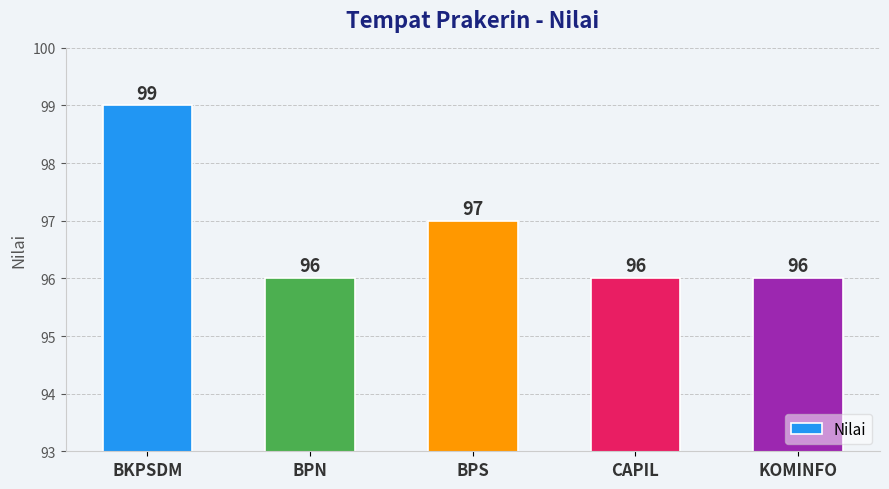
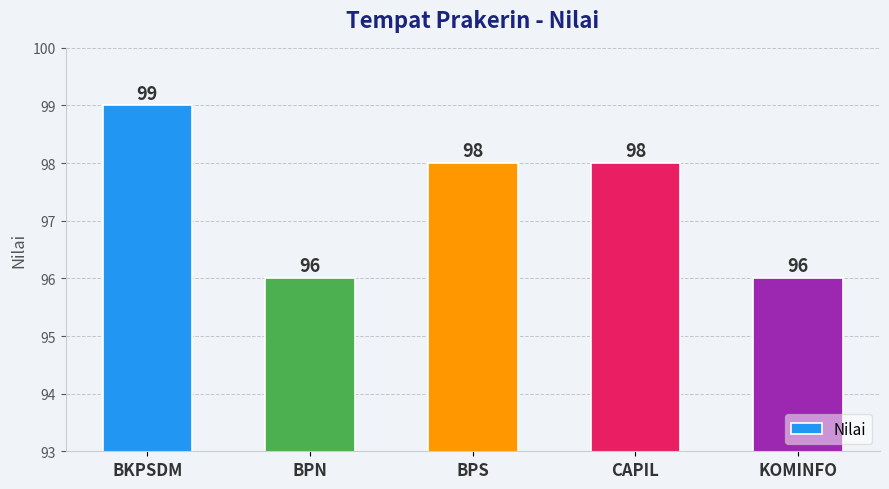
  {
    "BKPSDM": 99,
    "BPN": 96,
-   "BPS": 97,
-   "CAPIL": 96,
+   "BPS": 98,
+   "CAPIL": 98,
    "KOMINFO": 96
  }
